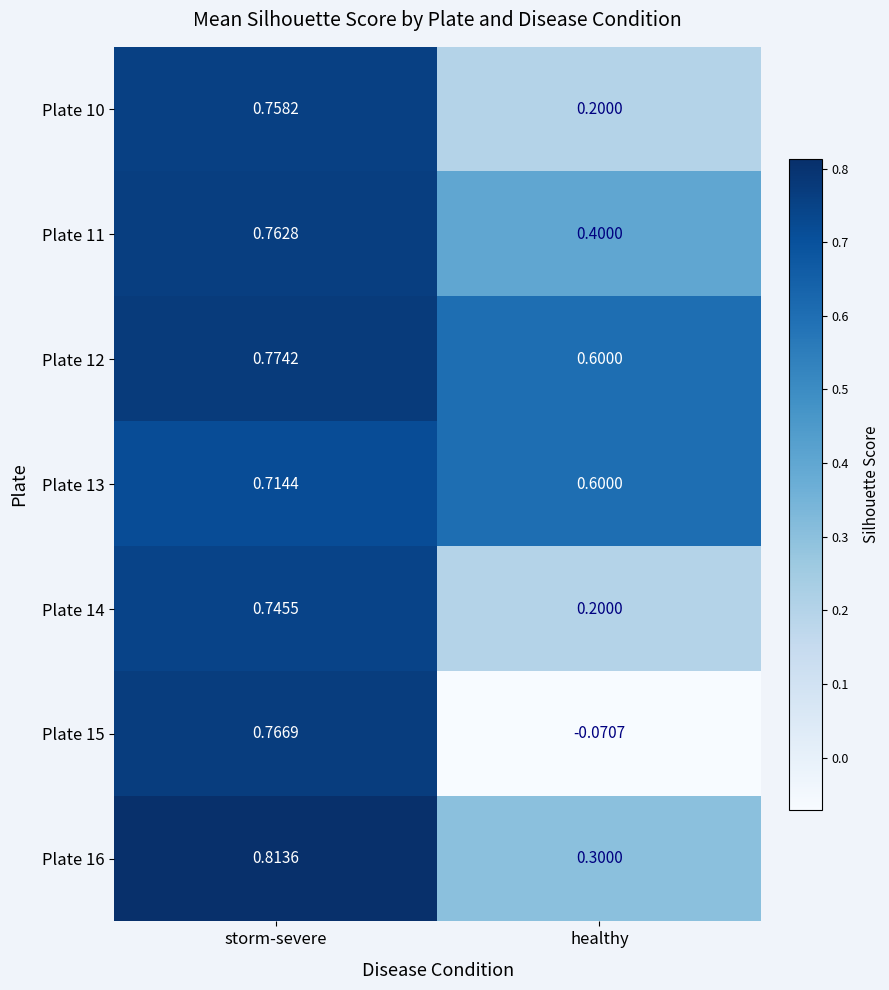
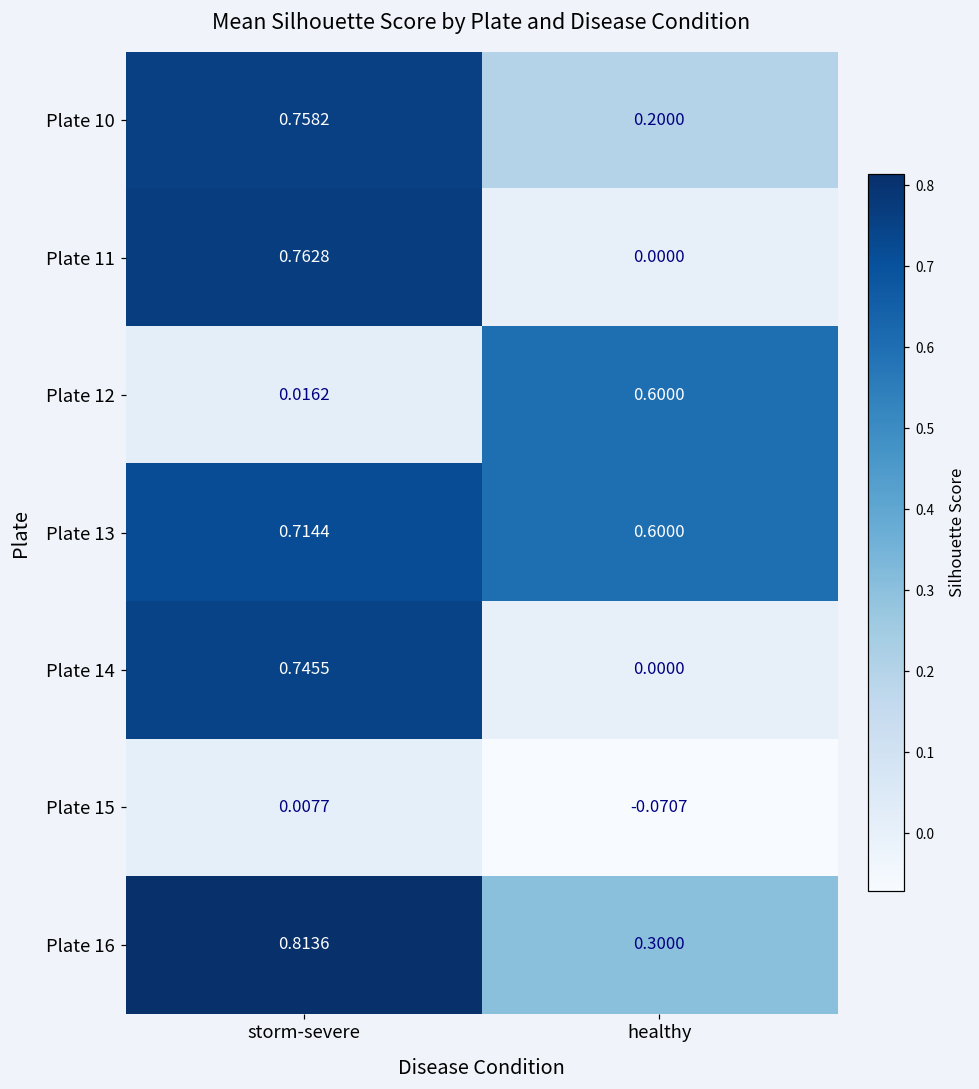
  {
    "Plate 10": {
      "storm-severe": 0.7582,
      "healthy": 0.2000
    },
    "Plate 11": {
      "storm-severe": 0.7628,
-     "healthy": 0.4000
+     "healthy": 0.0000
    },
    "Plate 12": {
-     "storm-severe": 0.7742,
+     "storm-severe": 0.0162,
      "healthy": 0.6000
    },
    "Plate 13": {
      "storm-severe": 0.7144,
      "healthy": 0.6000
    },
    "Plate 14": {
      "storm-severe": 0.7455,
-     "healthy": 0.2000
+     "healthy": 0.0000
    },
    "Plate 15": {
-     "storm-severe": 0.7669,
+     "storm-severe": 0.0077,
      "healthy": -0.0707
    },
    "Plate 16": {
      "storm-severe": 0.8136,
      "healthy": 0.3000
    }
  }
